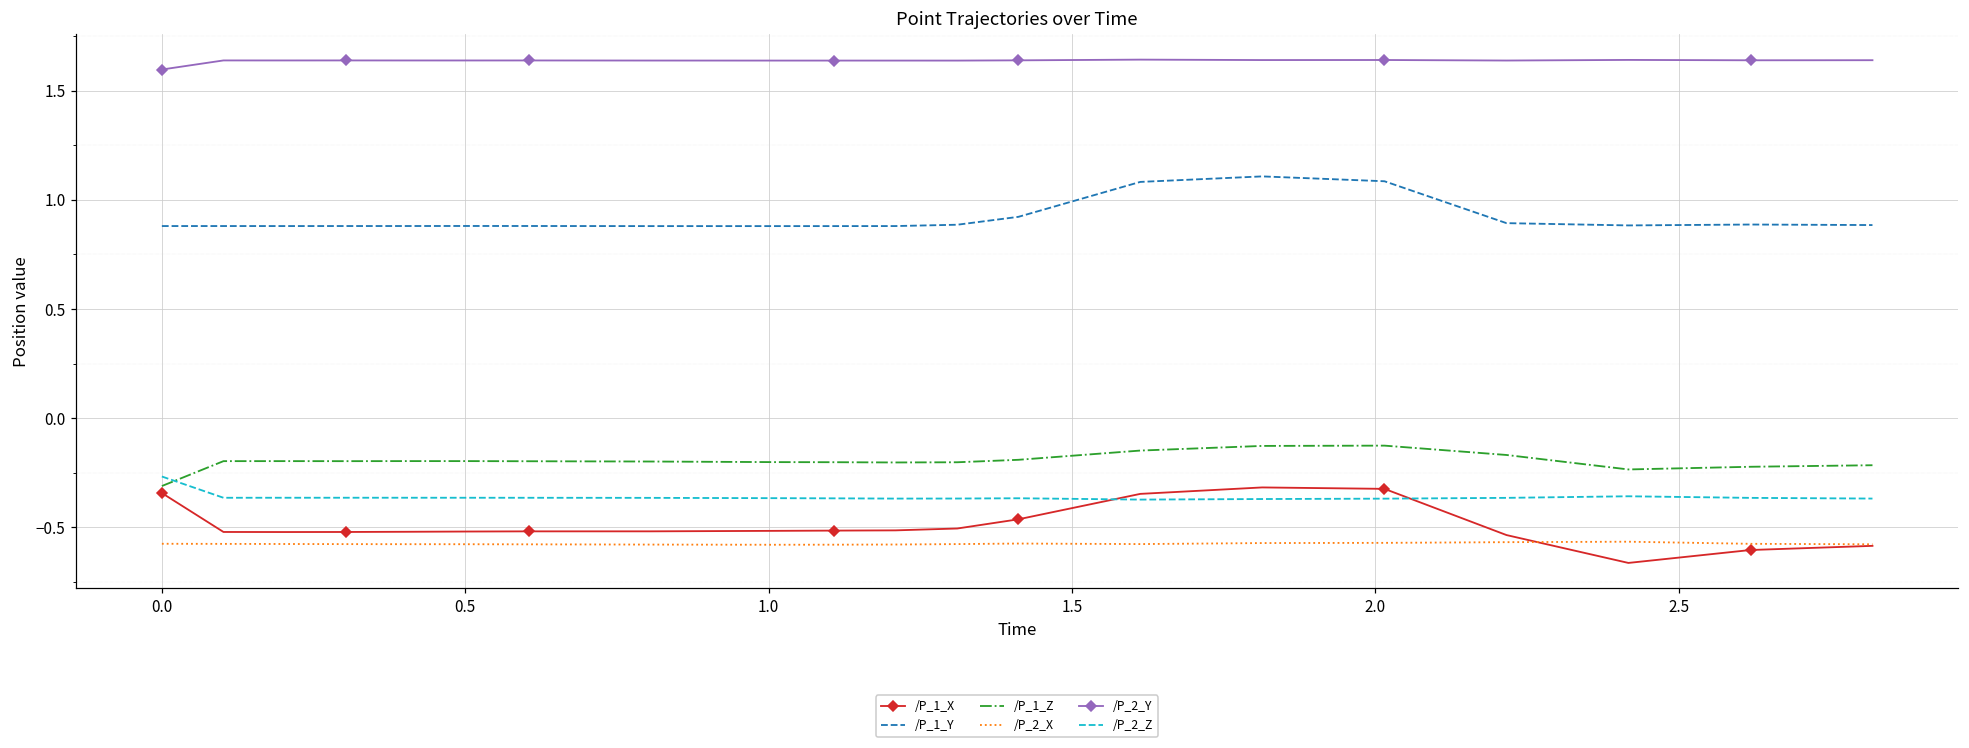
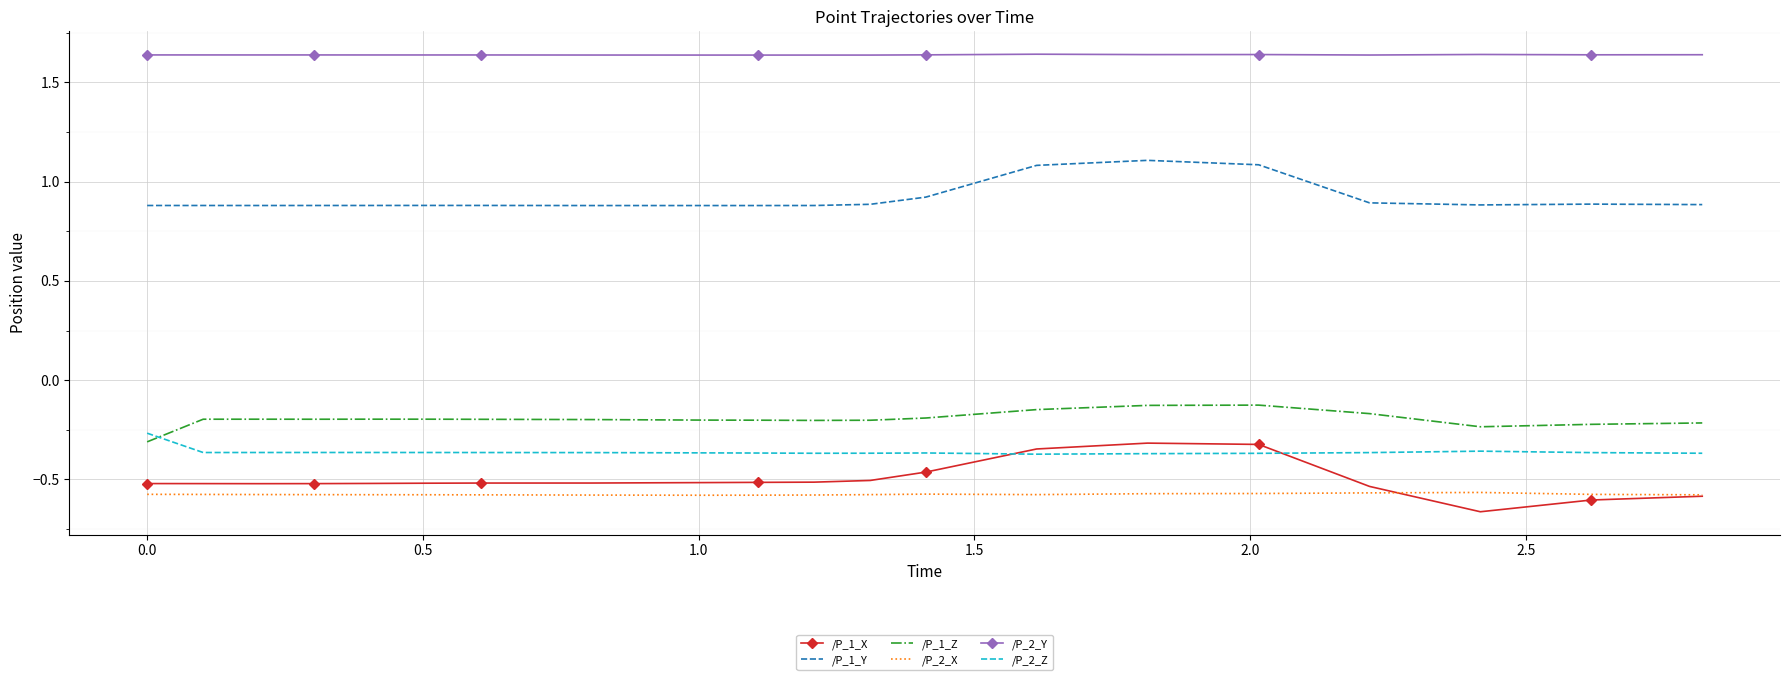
  {
    "/P_1_X": {
-     "0.0": -0.34
+     "0.0": -0.52
    },
    "/P_1_Y": {
      "0.0": 0.88
    },
    "/P_1_Z": {
      "0.0": -0.31
    },
    "/P_2_X": {
      "0.0": -0.57
    },
    "/P_2_Y": {
-     "0.0": 1.60
+     "0.0": 1.64
    },
    "/P_2_Z": {
      "0.0": -0.27
    }
  }
